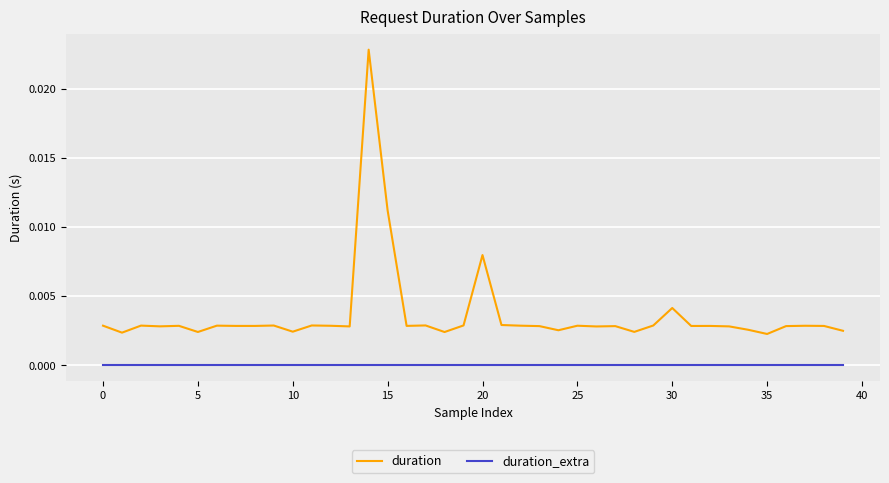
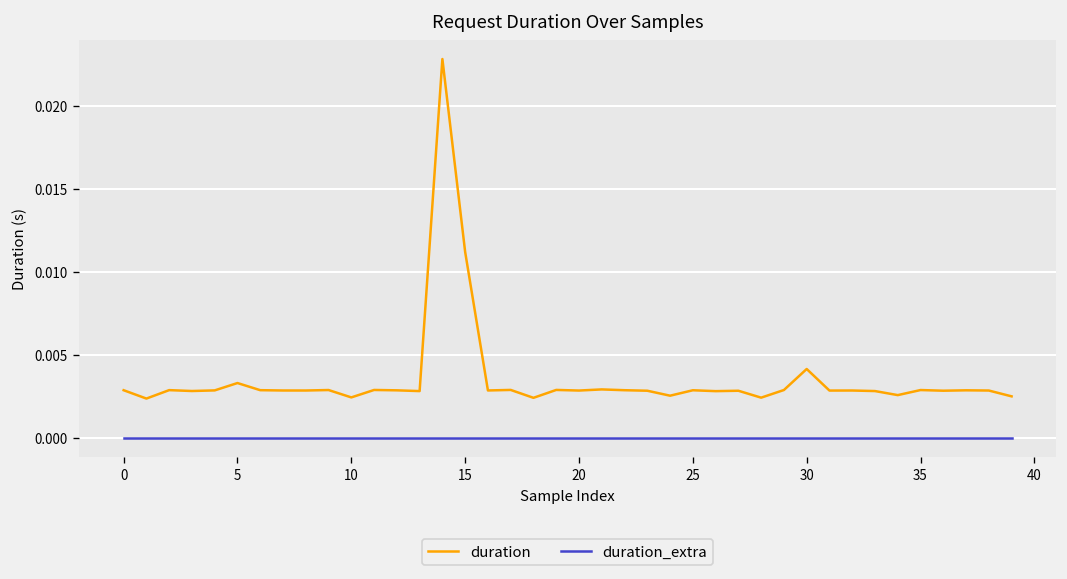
  {
    "duration": {
      "0": 0.0029,
-     "5": 0.0024,
+     "5": 0.0033,
      "10": 0.0024,
      "15": 0.0112,
-     "20": 0.0080,
+     "20": 0.0029,
      "25": 0.0029,
      "30": 0.0041,
-     "35": 0.0023
+     "35": 0.0029
    },
    "duration_extra": {
      "0": 0.0000,
      "5": 0.0000,
      "10": 0.0000,
      "15": 0.0000,
      "20": 0.0000,
      "25": 0.0000,
      "30": 0.0000,
      "35": 0.0000
    }
  }
